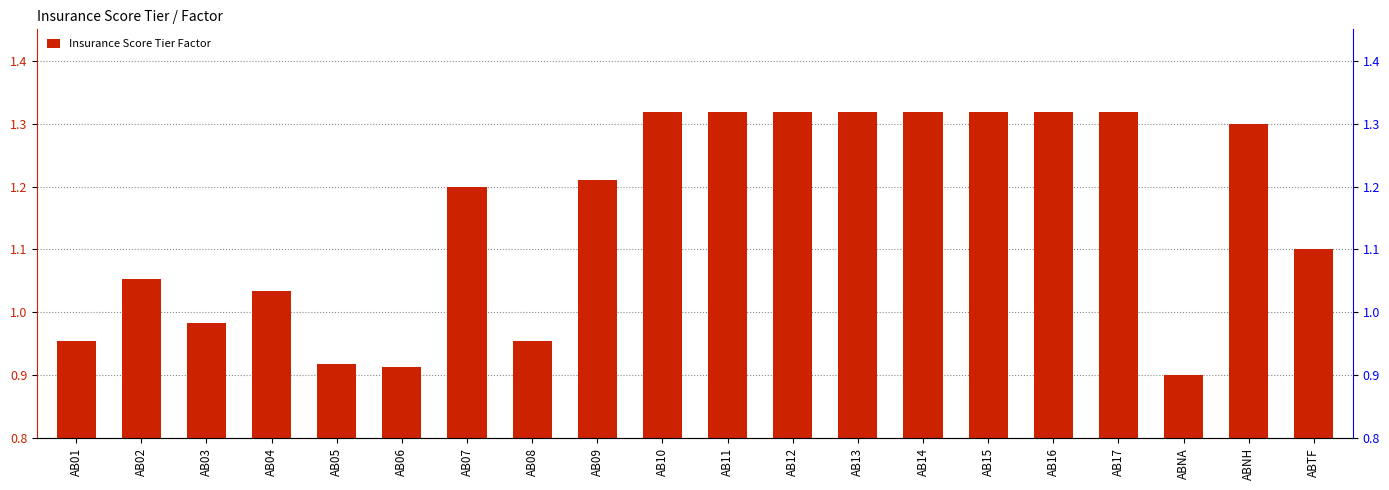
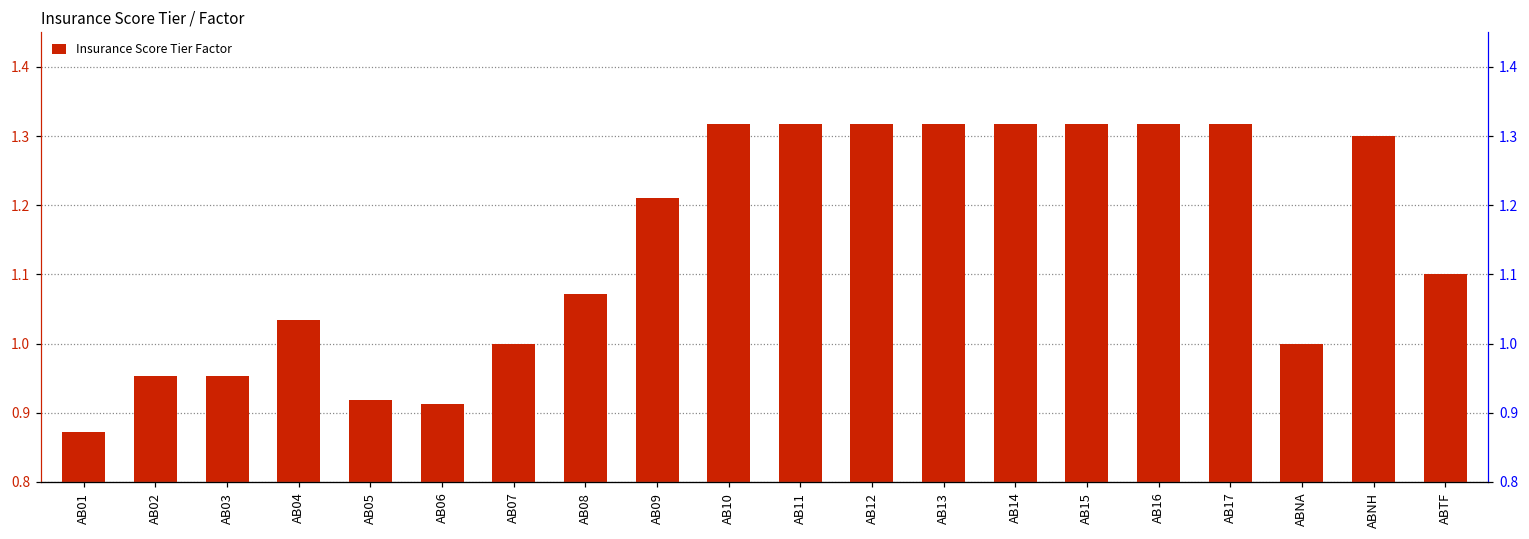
  {
-   "AB01": 0.95,
-   "AB02": 1.05,
-   "AB03": 0.98,
+   "AB01": 0.87,
+   "AB02": 0.95,
+   "AB03": 0.95,
    "AB04": 1.03,
    "AB05": 0.92,
    "AB06": 0.91,
-   "AB07": 1.2,
-   "AB08": 0.96,
+   "AB07": 1.0,
+   "AB08": 1.07,
    "AB09": 1.21,
    "AB10": 1.32,
    "AB11": 1.32,
    "AB12": 1.32,
    "AB13": 1.32,
    "AB14": 1.32,
    "AB15": 1.32,
    "AB16": 1.32,
    "AB17": 1.32,
-   "ABNA": 0.9,
+   "ABNA": 1.0,
    "ABNH": 1.30,
    "ABTF": 1.10
  }
